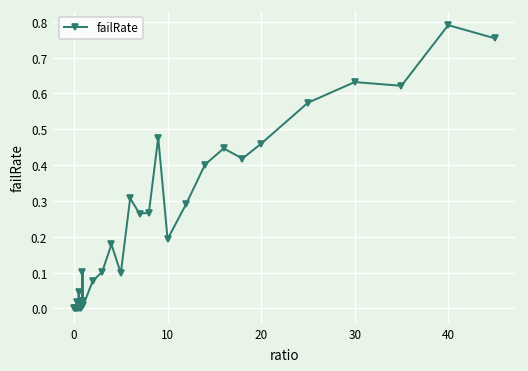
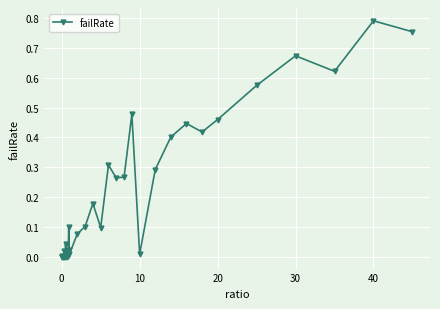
  {
    "0": 0.00,
-   "10": 0.19,
+   "10": 0.01,
    "20": 0.46,
-   "30": 0.63,
+   "30": 0.67,
    "40": 0.79
  }
